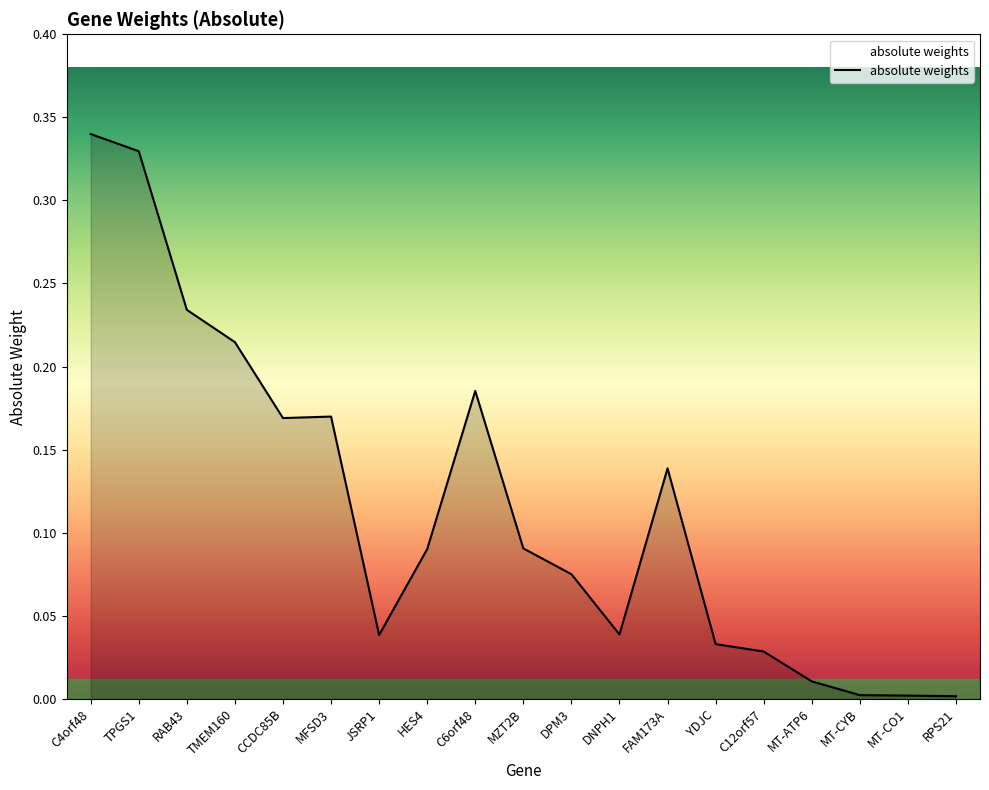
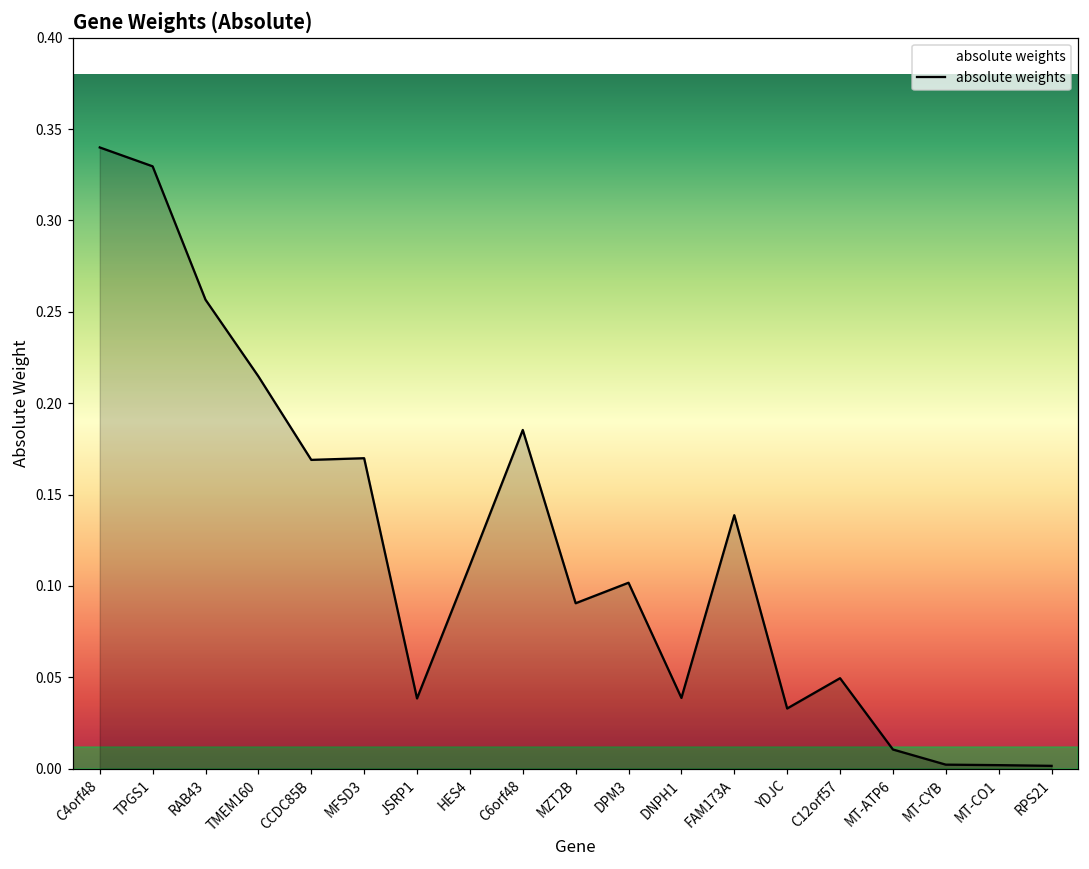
  {
    "C4orf48": 0.340,
    "TPGS1": 0.330,
-   "RAB43": 0.234,
+   "RAB43": 0.257,
    "TMEM160": 0.215,
    "CCDC85B": 0.169,
    "MFSD3": 0.170,
    "JSRP1": 0.038,
-   "HES4": 0.090,
+   "HES4": 0.111,
    "C6orf48": 0.185,
    "MZT2B": 0.091,
-   "DPM3": 0.075,
+   "DPM3": 0.102,
    "DNPH1": 0.039,
    "FAM173A": 0.139,
    "YDJC": 0.033,
-   "C12orf57": 0.028
+   "C12orf57": 0.050
  }
